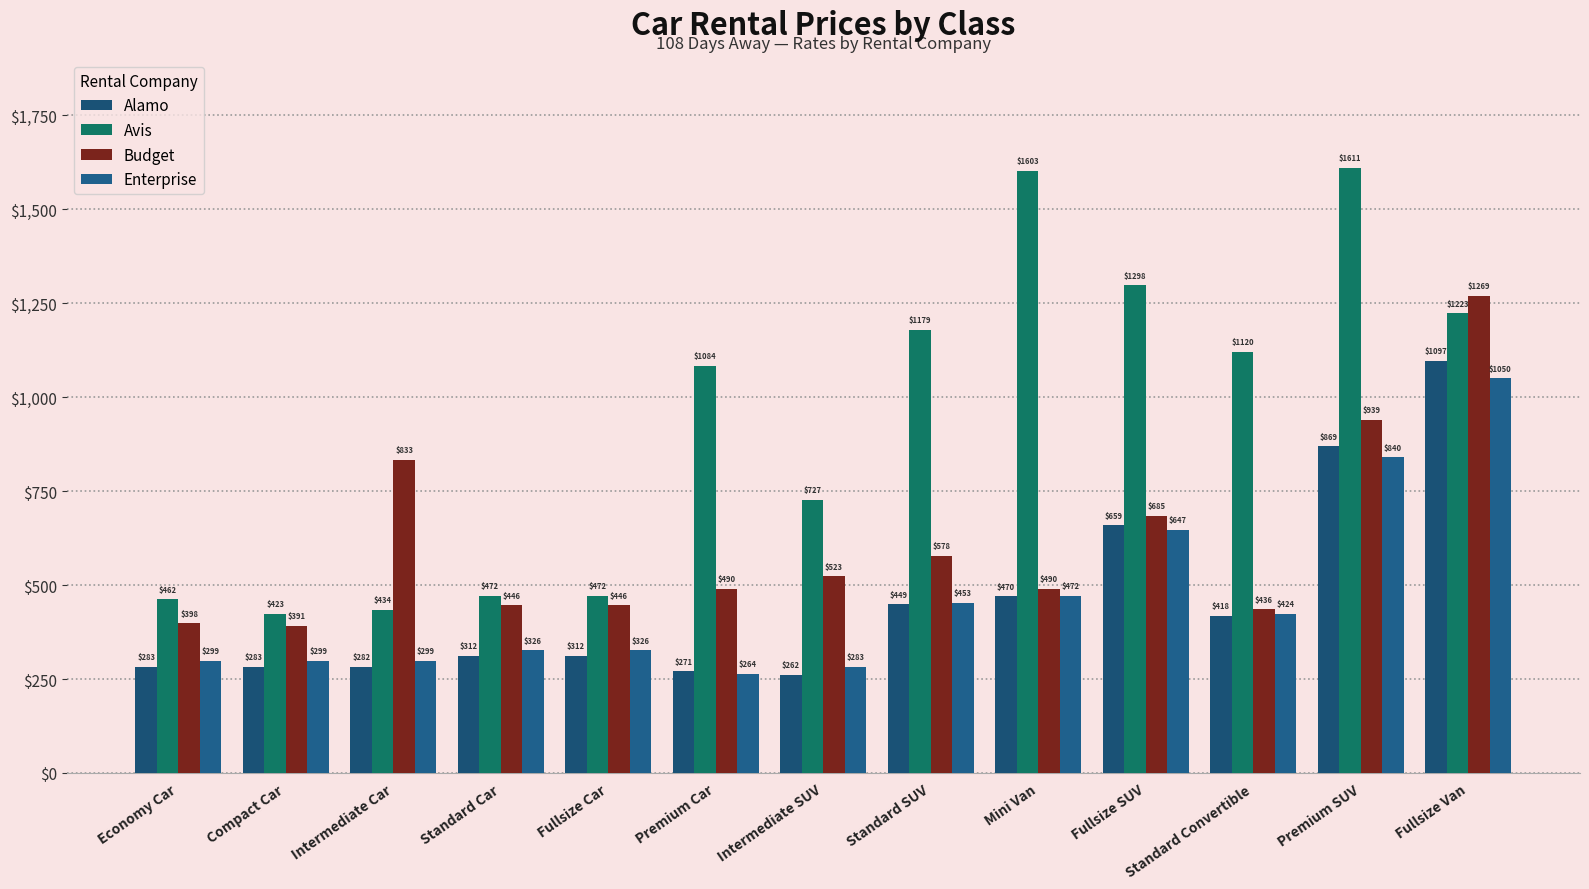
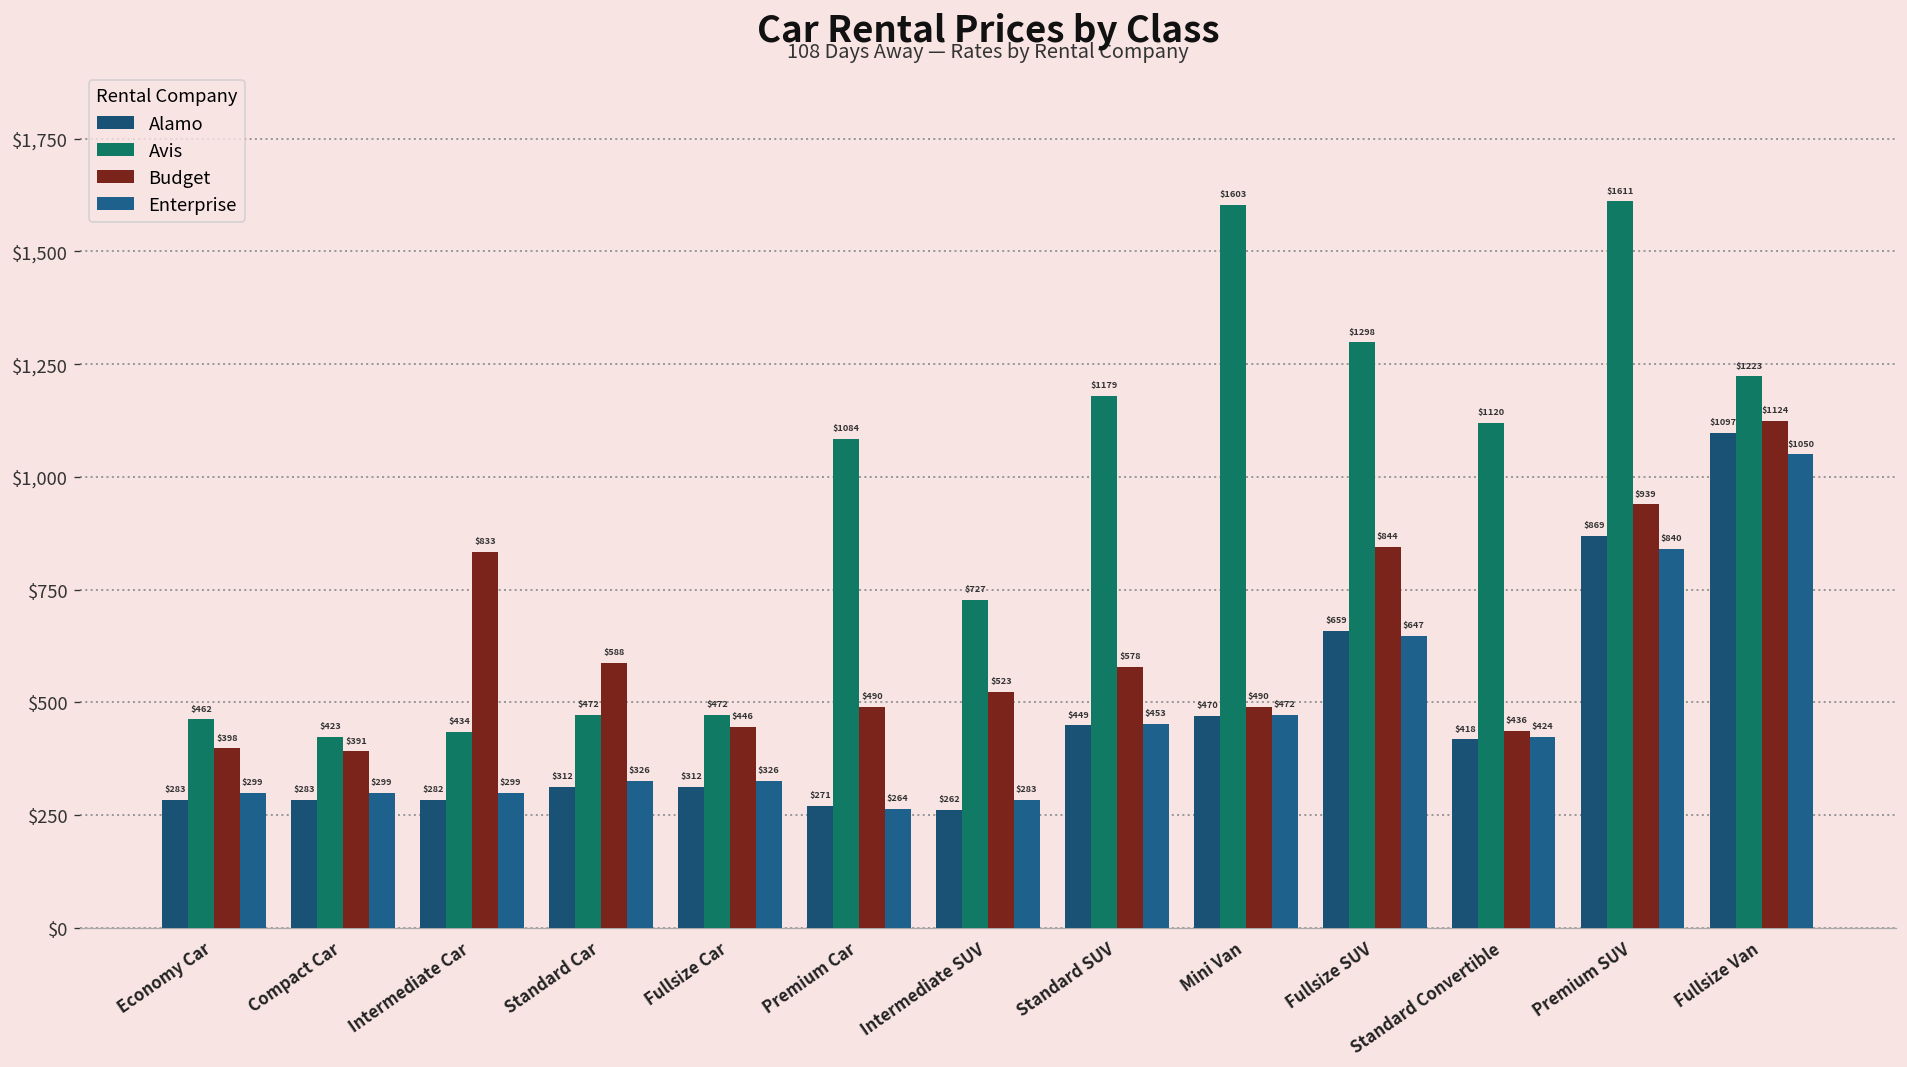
  {
    "Budget": {
      "Economy Car": "$398",
      "Compact Car": "$391",
      "Intermediate Car": "$833",
-     "Standard Car": "$446",
+     "Standard Car": "$588",
      "Fullsize Car": "$446",
      "Premium Car": "$490",
      "Intermediate SUV": "$523",
      "Standard SUV": "$578",
      "Mini Van": "$490",
-     "Fullsize SUV": "$685",
+     "Fullsize SUV": "$844",
      "Standard Convertible": "$436",
      "Premium SUV": "$939",
-     "Fullsize Van": "$1269"
+     "Fullsize Van": "$1124"
    }
  }
